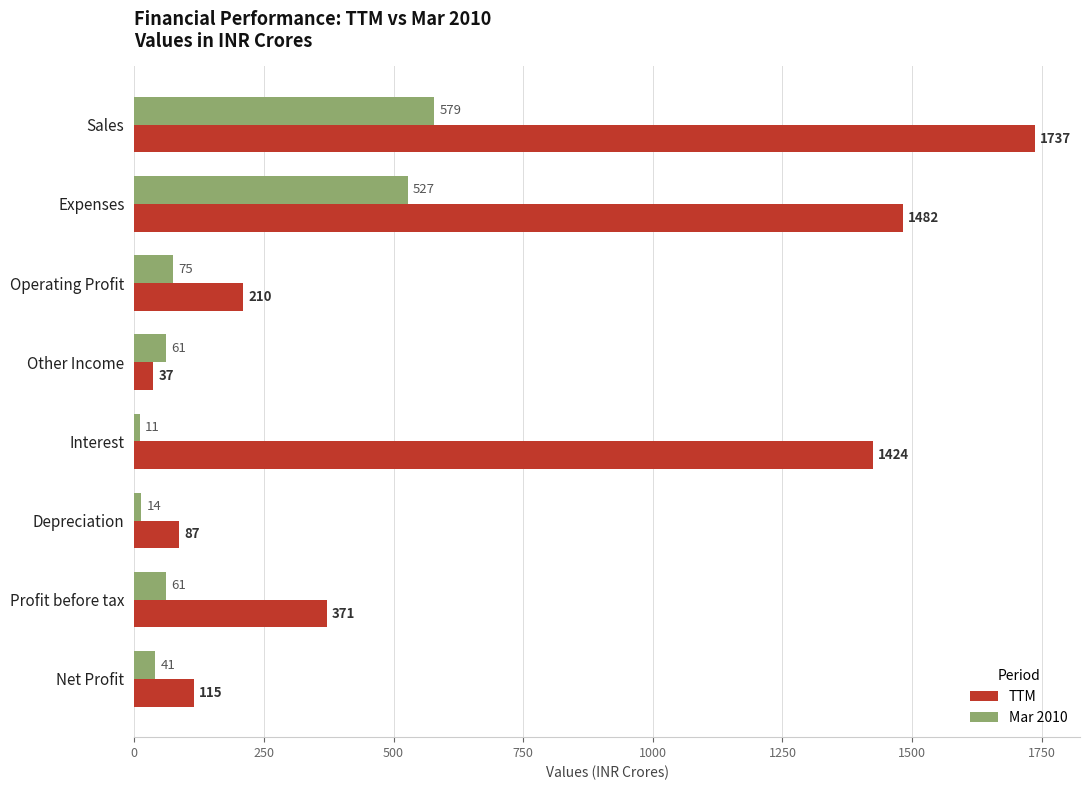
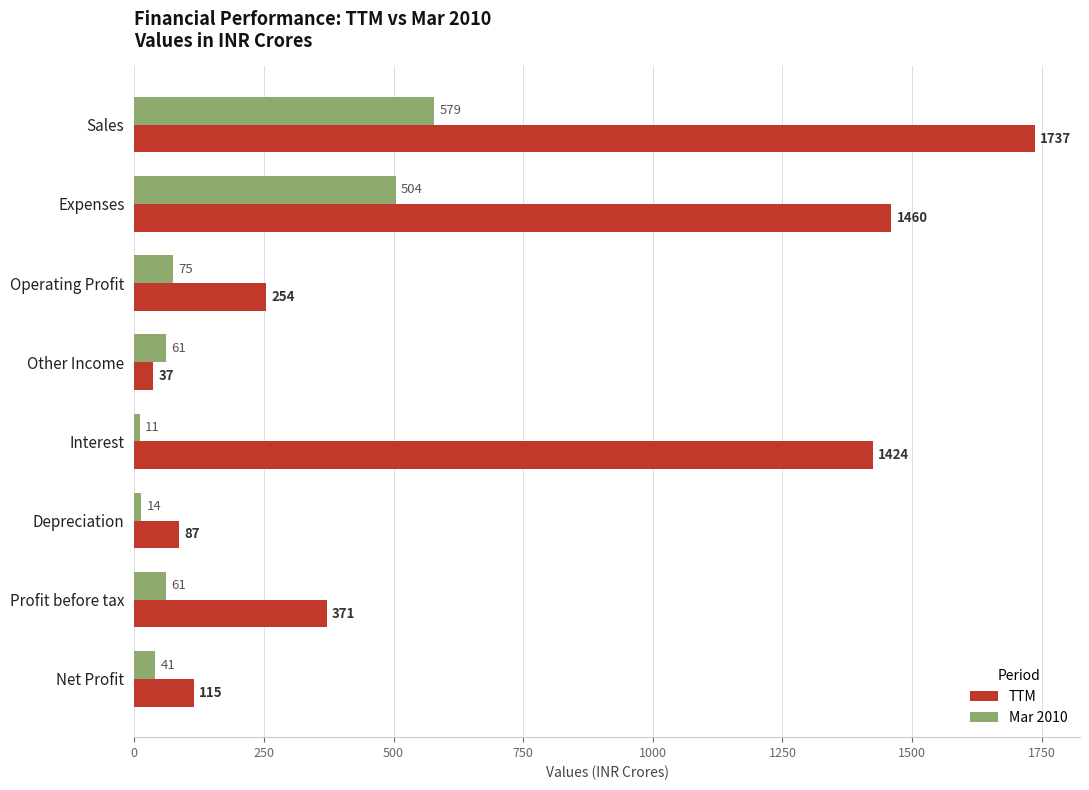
  {
    "TTM": {
      "Sales": 1737,
-     "Expenses": 1482,
-     "Operating Profit": 210,
+     "Expenses": 1460,
+     "Operating Profit": 254,
      "Other Income": 37,
      "Interest": 1424,
      "Depreciation": 87,
      "Profit before tax": 371,
      "Net Profit": 115
    },
    "Mar 2010": {
      "Sales": 579,
-     "Expenses": 527,
+     "Expenses": 504,
      "Operating Profit": 75,
      "Other Income": 61,
      "Interest": 11,
      "Depreciation": 14,
      "Profit before tax": 61,
      "Net Profit": 41
    }
  }
